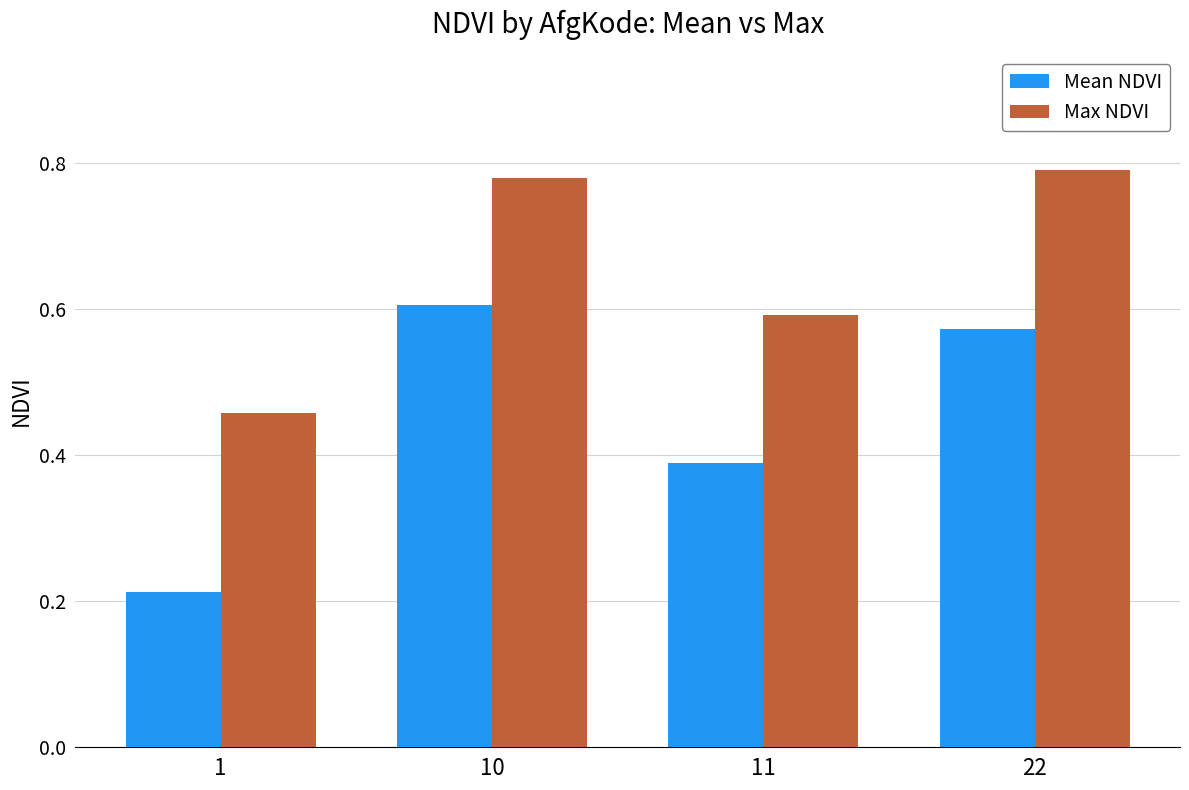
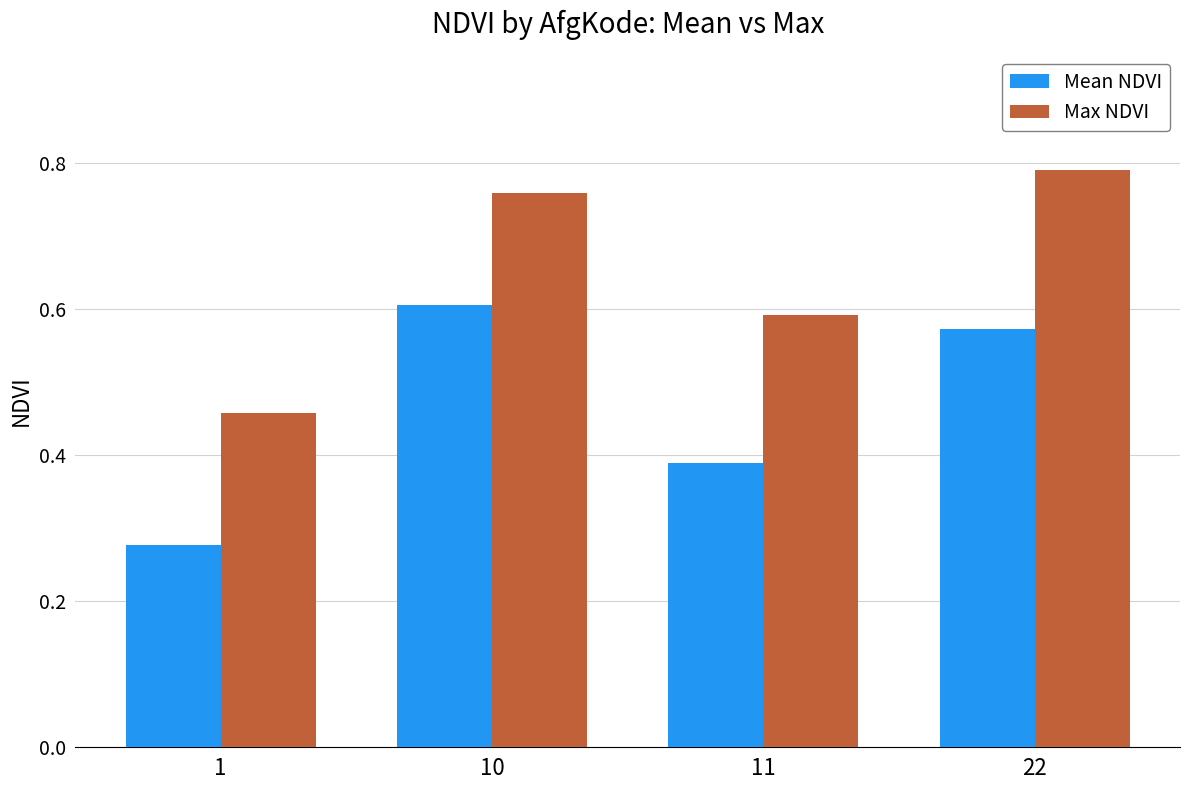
  {
    "Mean NDVI": {
-     "1": 0.21,
+     "1": 0.28,
      "10": 0.61,
      "11": 0.39,
      "22": 0.57
    },
    "Max NDVI": {
      "1": 0.46,
-     "10": 0.78,
+     "10": 0.76,
      "11": 0.59,
      "22": 0.79
    }
  }
